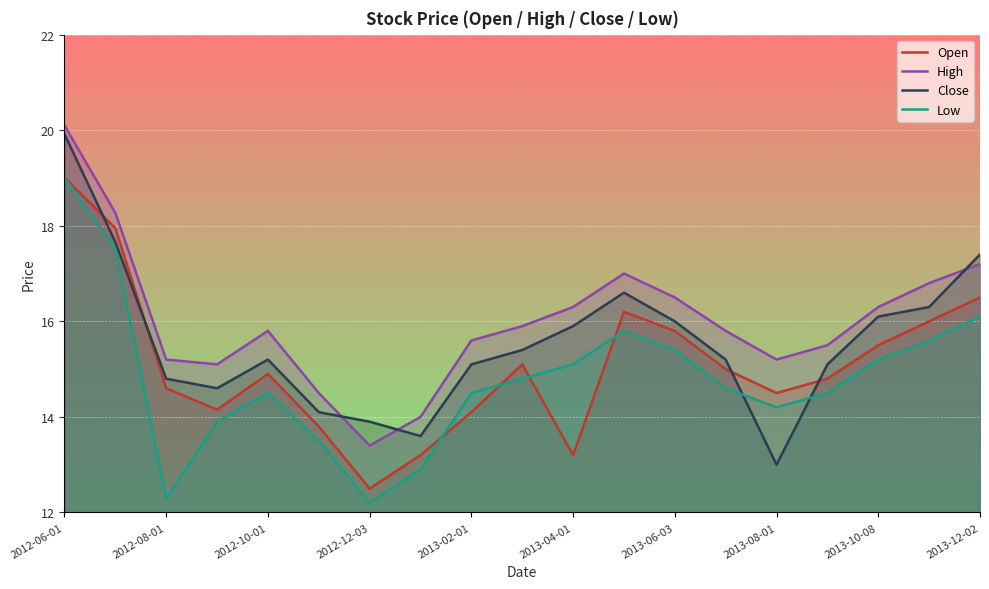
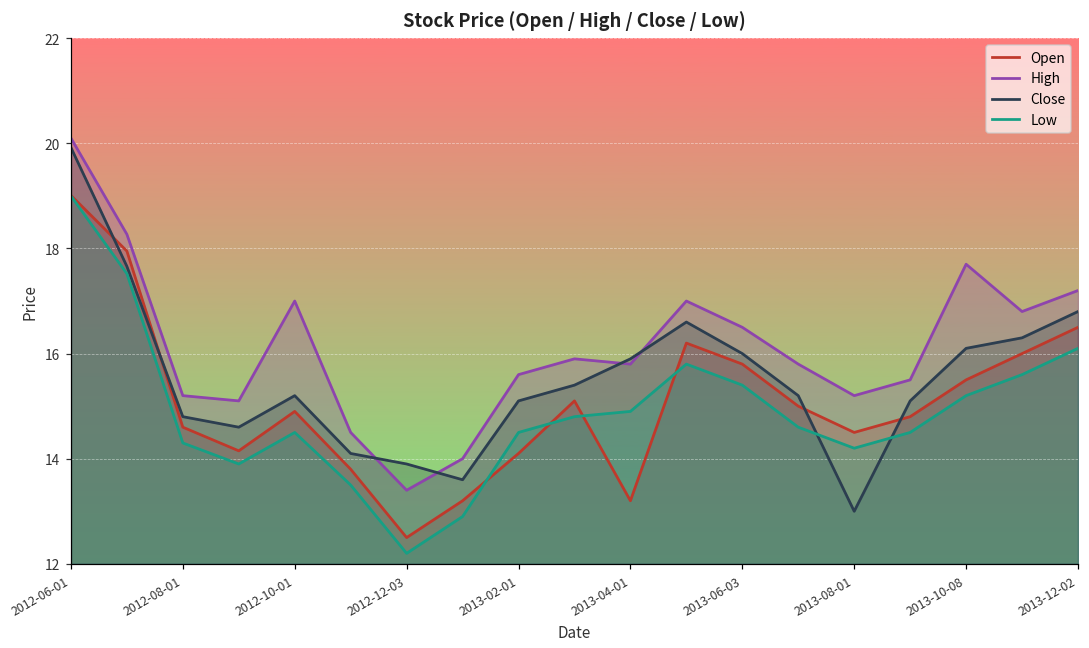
  {
    "Open": {
      "2012-08-01": 14.6,
      "2012-10-01": 14.9,
      "2012-12-03": 12.5,
      "2013-02-01": 14.1,
      "2013-04-01": 13.2,
      "2013-06-03": 15.8,
      "2013-08-01": 14.5,
      "2013-10-08": 15.5,
      "2013-12-02": 16.5
    },
    "High": {
      "2012-06-01": 20.1,
      "2012-08-01": 15.2,
-     "2012-10-01": 15.8,
+     "2012-10-01": 17.0,
      "2012-12-03": 13.4,
      "2013-02-01": 15.6,
-     "2013-04-01": 16.3,
+     "2013-04-01": 15.8,
      "2013-06-03": 16.5,
      "2013-08-01": 15.2,
-     "2013-10-08": 16.3,
+     "2013-10-08": 17.7,
      "2013-12-02": 17.2
    },
    "Close": {
      "2012-06-01": 19.9,
      "2012-08-01": 14.8,
      "2012-10-01": 15.2,
      "2012-12-03": 13.9,
      "2013-02-01": 15.1,
      "2013-04-01": 15.9,
      "2013-06-03": 16.0,
      "2013-08-01": 13.0,
      "2013-10-08": 16.1,
-     "2013-12-02": 17.4
+     "2013-12-02": 16.8
    },
    "Low": {
-     "2012-08-01": 12.3,
+     "2012-08-01": 14.3,
      "2012-10-01": 14.5,
      "2012-12-03": 12.2,
      "2013-02-01": 14.5,
-     "2013-04-01": 15.1,
+     "2013-04-01": 14.9,
      "2013-06-03": 15.4,
      "2013-08-01": 14.2,
      "2013-10-08": 15.2,
      "2013-12-02": 16.1
    }
  }
